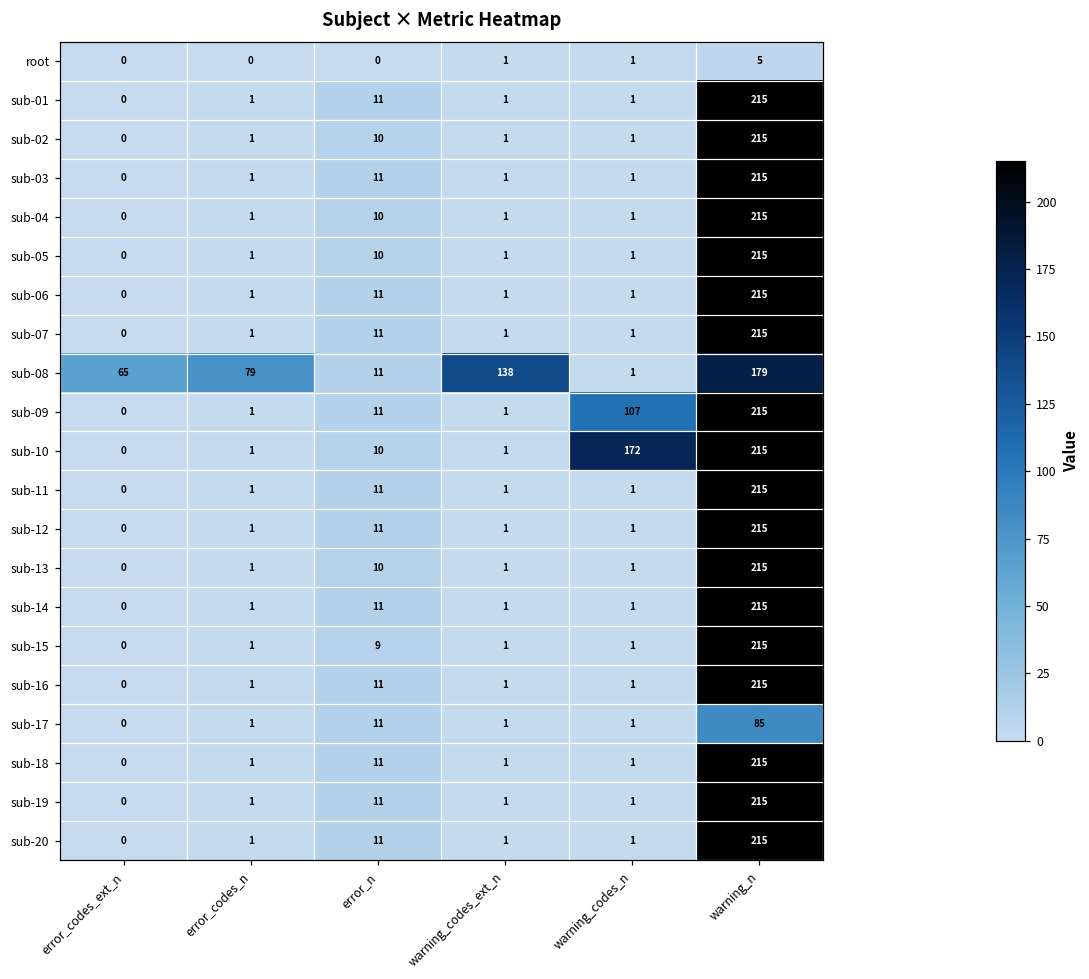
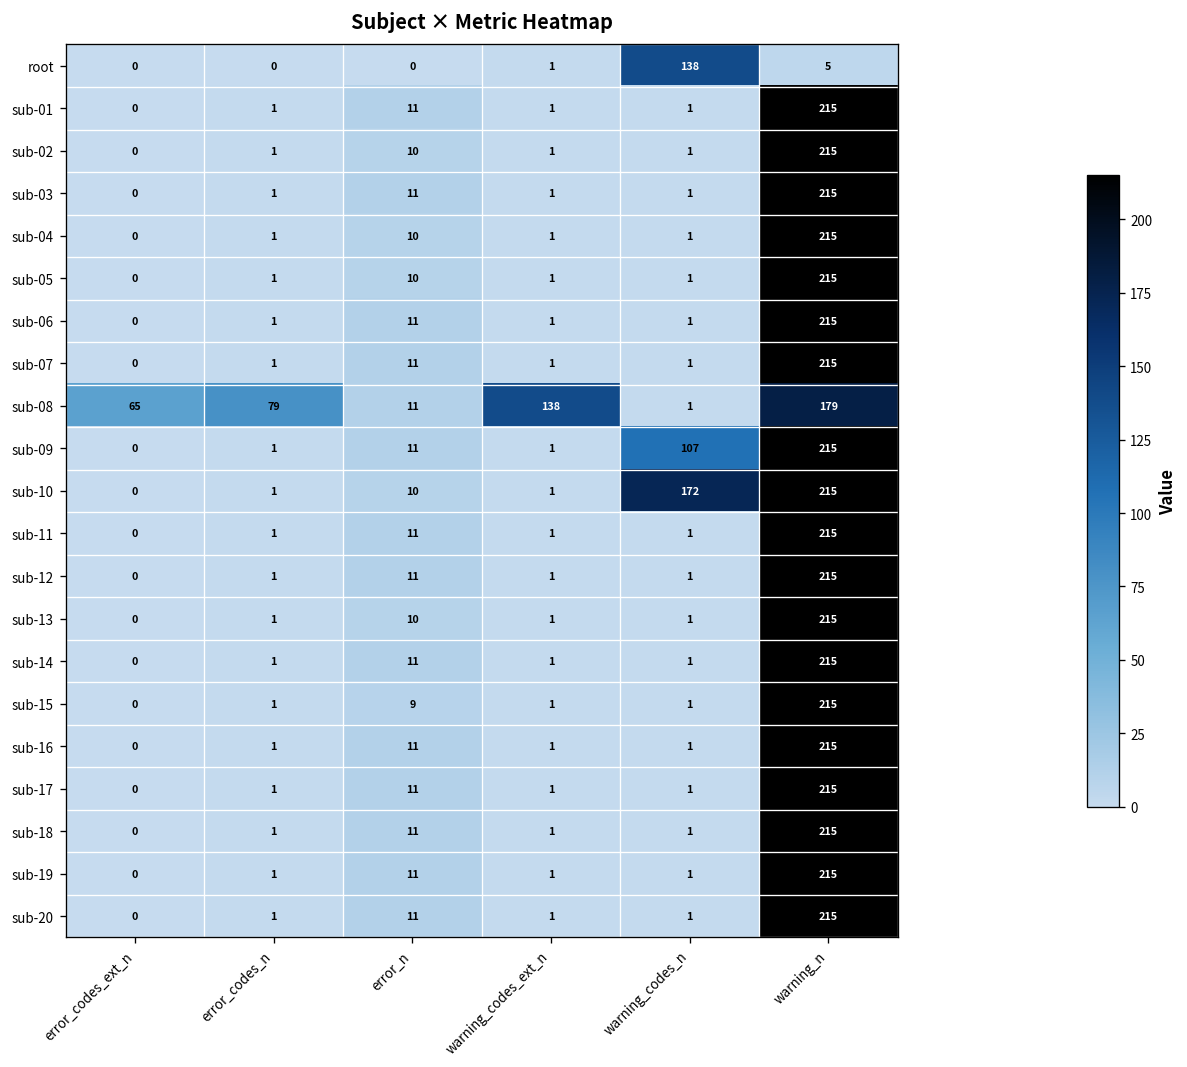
  {
    "root": {
      "error_codes_ext_n": 0,
      "error_codes_n": 0,
      "error_n": 0,
      "warning_codes_ext_n": 1,
-     "warning_codes_n": 1,
+     "warning_codes_n": 138,
      "warning_n": 5
    },
    "sub-01": {
      "error_codes_ext_n": 0,
      "error_codes_n": 1,
      "error_n": 11,
      "warning_codes_ext_n": 1,
      "warning_codes_n": 1,
      "warning_n": 215
    },
    "sub-02": {
      "error_codes_ext_n": 0,
      "error_codes_n": 1,
      "error_n": 10,
      "warning_codes_ext_n": 1,
      "warning_codes_n": 1,
      "warning_n": 215
    },
    "sub-03": {
      "error_codes_ext_n": 0,
      "error_codes_n": 1,
      "error_n": 11,
      "warning_codes_ext_n": 1,
      "warning_codes_n": 1,
      "warning_n": 215
    },
    "sub-04": {
      "error_codes_ext_n": 0,
      "error_codes_n": 1,
      "error_n": 10,
      "warning_codes_ext_n": 1,
      "warning_codes_n": 1,
      "warning_n": 215
    },
    "sub-05": {
      "error_codes_ext_n": 0,
      "error_codes_n": 1,
      "error_n": 10,
      "warning_codes_ext_n": 1,
      "warning_codes_n": 1,
      "warning_n": 215
    },
    "sub-06": {
      "error_codes_ext_n": 0,
      "error_codes_n": 1,
      "error_n": 11,
      "warning_codes_ext_n": 1,
      "warning_codes_n": 1,
      "warning_n": 215
    },
    "sub-07": {
      "error_codes_ext_n": 0,
      "error_codes_n": 1,
      "error_n": 11,
      "warning_codes_ext_n": 1,
      "warning_codes_n": 1,
      "warning_n": 215
    },
    "sub-08": {
      "error_codes_ext_n": 65,
      "error_codes_n": 79,
      "error_n": 11,
      "warning_codes_ext_n": 138,
      "warning_codes_n": 1,
      "warning_n": 179
    },
    "sub-09": {
      "error_codes_ext_n": 0,
      "error_codes_n": 1,
      "error_n": 11,
      "warning_codes_ext_n": 1,
      "warning_codes_n": 107,
      "warning_n": 215
    },
    "sub-10": {
      "error_codes_ext_n": 0,
      "error_codes_n": 1,
      "error_n": 10,
      "warning_codes_ext_n": 1,
      "warning_codes_n": 172,
      "warning_n": 215
    },
    "sub-11": {
      "error_codes_ext_n": 0,
      "error_codes_n": 1,
      "error_n": 11,
      "warning_codes_ext_n": 1,
      "warning_codes_n": 1,
      "warning_n": 215
    },
    "sub-12": {
      "error_codes_ext_n": 0,
      "error_codes_n": 1,
      "error_n": 11,
      "warning_codes_ext_n": 1,
      "warning_codes_n": 1,
      "warning_n": 215
    },
    "sub-13": {
      "error_codes_ext_n": 0,
      "error_codes_n": 1,
      "error_n": 10,
      "warning_codes_ext_n": 1,
      "warning_codes_n": 1,
      "warning_n": 215
    },
    "sub-14": {
      "error_codes_ext_n": 0,
      "error_codes_n": 1,
      "error_n": 11,
      "warning_codes_ext_n": 1,
      "warning_codes_n": 1,
      "warning_n": 215
    },
    "sub-15": {
      "error_codes_ext_n": 0,
      "error_codes_n": 1,
      "error_n": 9,
      "warning_codes_ext_n": 1,
      "warning_codes_n": 1,
      "warning_n": 215
    },
    "sub-16": {
      "error_codes_ext_n": 0,
      "error_codes_n": 1,
      "error_n": 11,
      "warning_codes_ext_n": 1,
      "warning_codes_n": 1,
      "warning_n": 215
    },
    "sub-17": {
      "error_codes_ext_n": 0,
      "error_codes_n": 1,
      "error_n": 11,
      "warning_codes_ext_n": 1,
      "warning_codes_n": 1,
-     "warning_n": 85
+     "warning_n": 215
    },
    "sub-18": {
      "error_codes_ext_n": 0,
      "error_codes_n": 1,
      "error_n": 11,
      "warning_codes_ext_n": 1,
      "warning_codes_n": 1,
      "warning_n": 215
    },
    "sub-19": {
      "error_codes_ext_n": 0,
      "error_codes_n": 1,
      "error_n": 11,
      "warning_codes_ext_n": 1,
      "warning_codes_n": 1,
      "warning_n": 215
    },
    "sub-20": {
      "error_codes_ext_n": 0,
      "error_codes_n": 1,
      "error_n": 11,
      "warning_codes_ext_n": 1,
      "warning_codes_n": 1,
      "warning_n": 215
    }
  }
